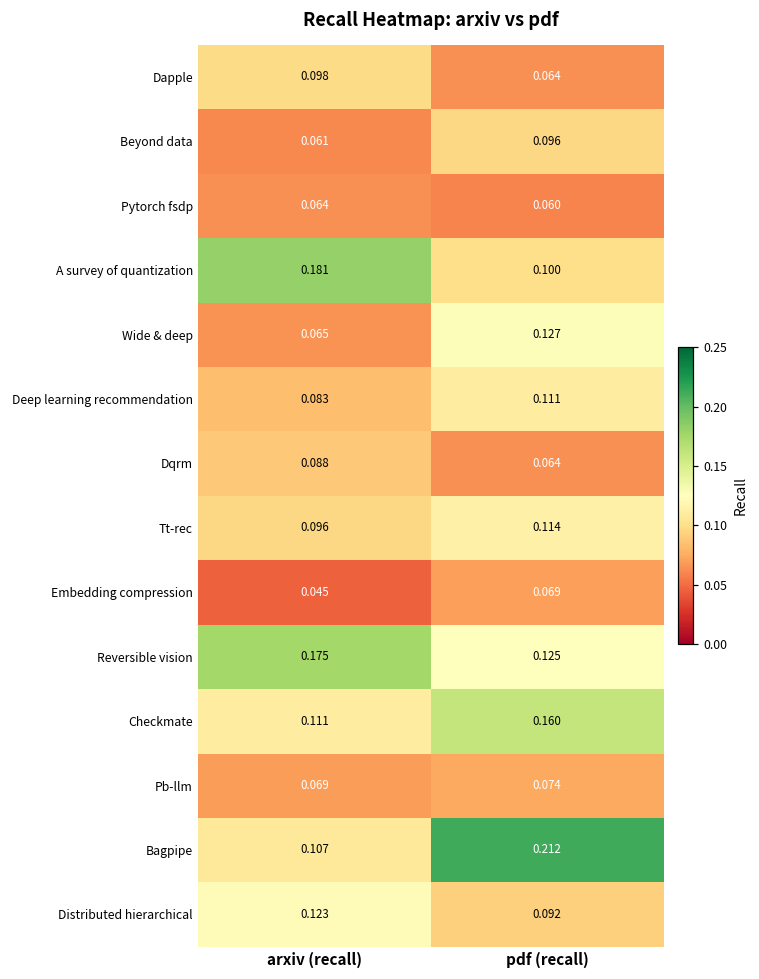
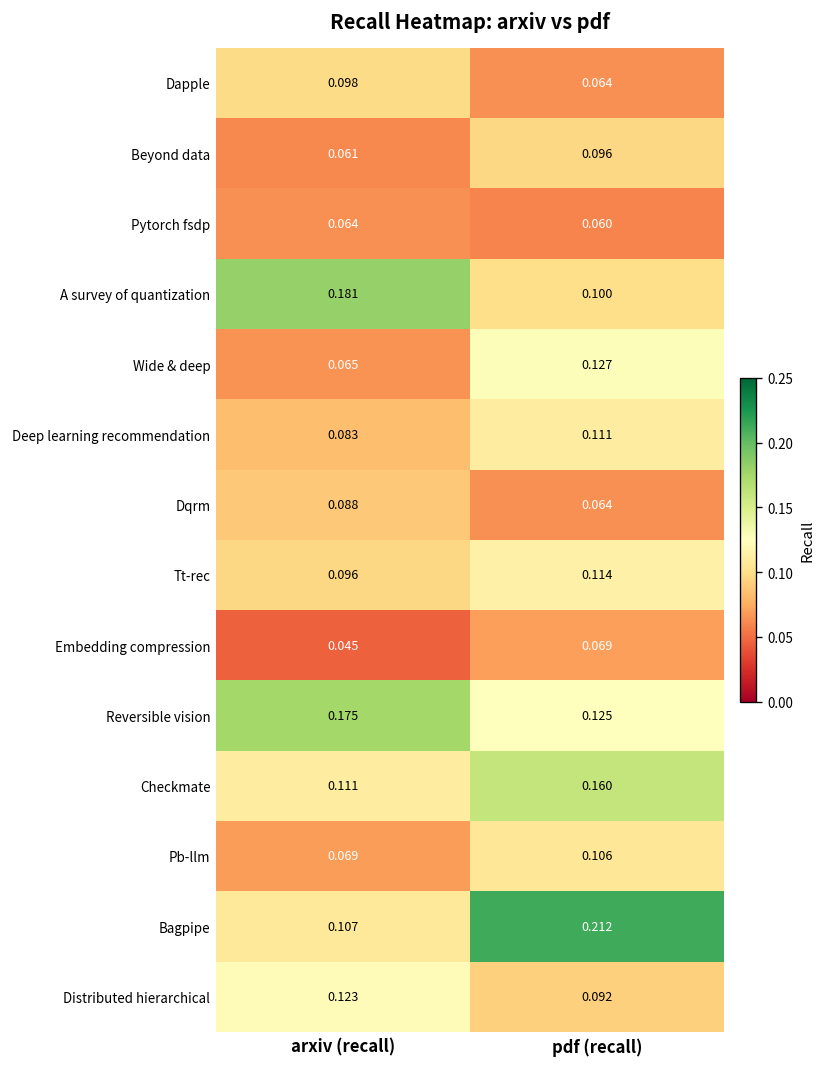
  {
    "Dapple": {
      "arxiv (recall)": 0.098,
      "pdf (recall)": 0.064
    },
    "Beyond data": {
      "arxiv (recall)": 0.061,
      "pdf (recall)": 0.096
    },
    "Pytorch fsdp": {
      "arxiv (recall)": 0.064,
      "pdf (recall)": 0.060
    },
    "A survey of quantization": {
      "arxiv (recall)": 0.181,
      "pdf (recall)": 0.100
    },
    "Wide & deep": {
      "arxiv (recall)": 0.065,
      "pdf (recall)": 0.127
    },
    "Deep learning recommendation": {
      "arxiv (recall)": 0.083,
      "pdf (recall)": 0.111
    },
    "Dqrm": {
      "arxiv (recall)": 0.088,
      "pdf (recall)": 0.064
    },
    "Tt-rec": {
      "arxiv (recall)": 0.096,
      "pdf (recall)": 0.114
    },
    "Embedding compression": {
      "arxiv (recall)": 0.045,
      "pdf (recall)": 0.069
    },
    "Reversible vision": {
      "arxiv (recall)": 0.175,
      "pdf (recall)": 0.125
    },
    "Checkmate": {
      "arxiv (recall)": 0.111,
      "pdf (recall)": 0.160
    },
    "Pb-llm": {
      "arxiv (recall)": 0.069,
-     "pdf (recall)": 0.074
+     "pdf (recall)": 0.106
    },
    "Bagpipe": {
      "arxiv (recall)": 0.107,
      "pdf (recall)": 0.212
    },
    "Distributed hierarchical": {
      "arxiv (recall)": 0.123,
      "pdf (recall)": 0.092
    }
  }
